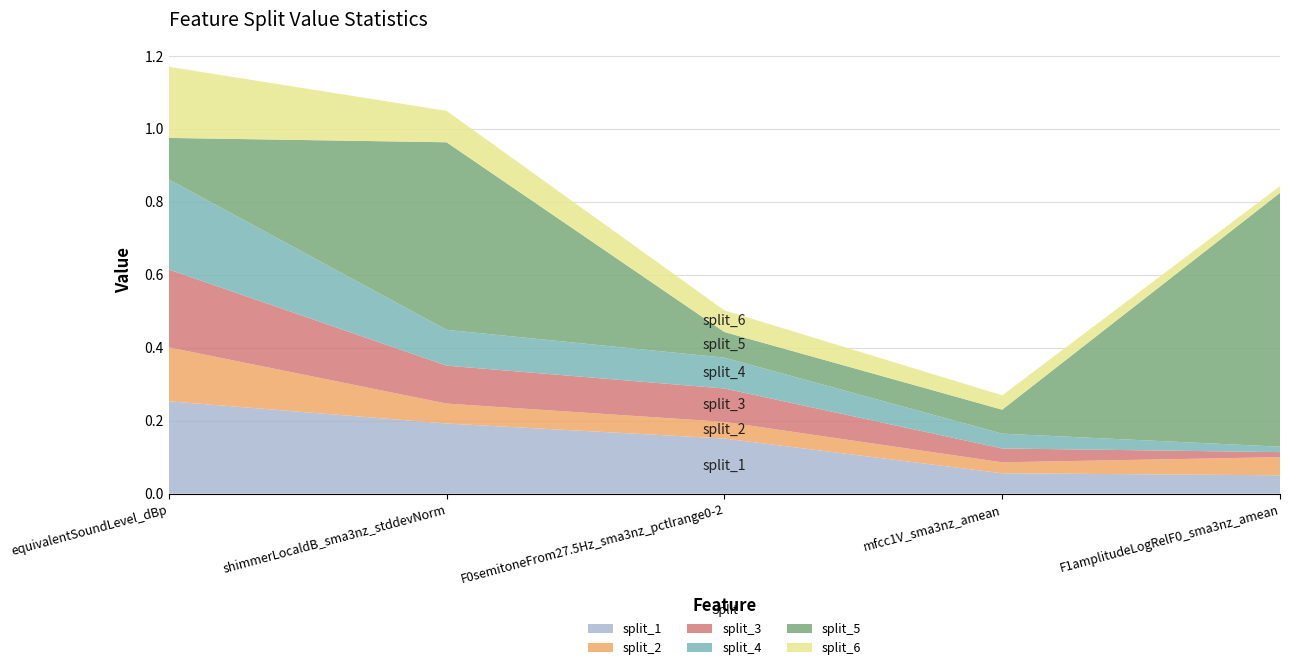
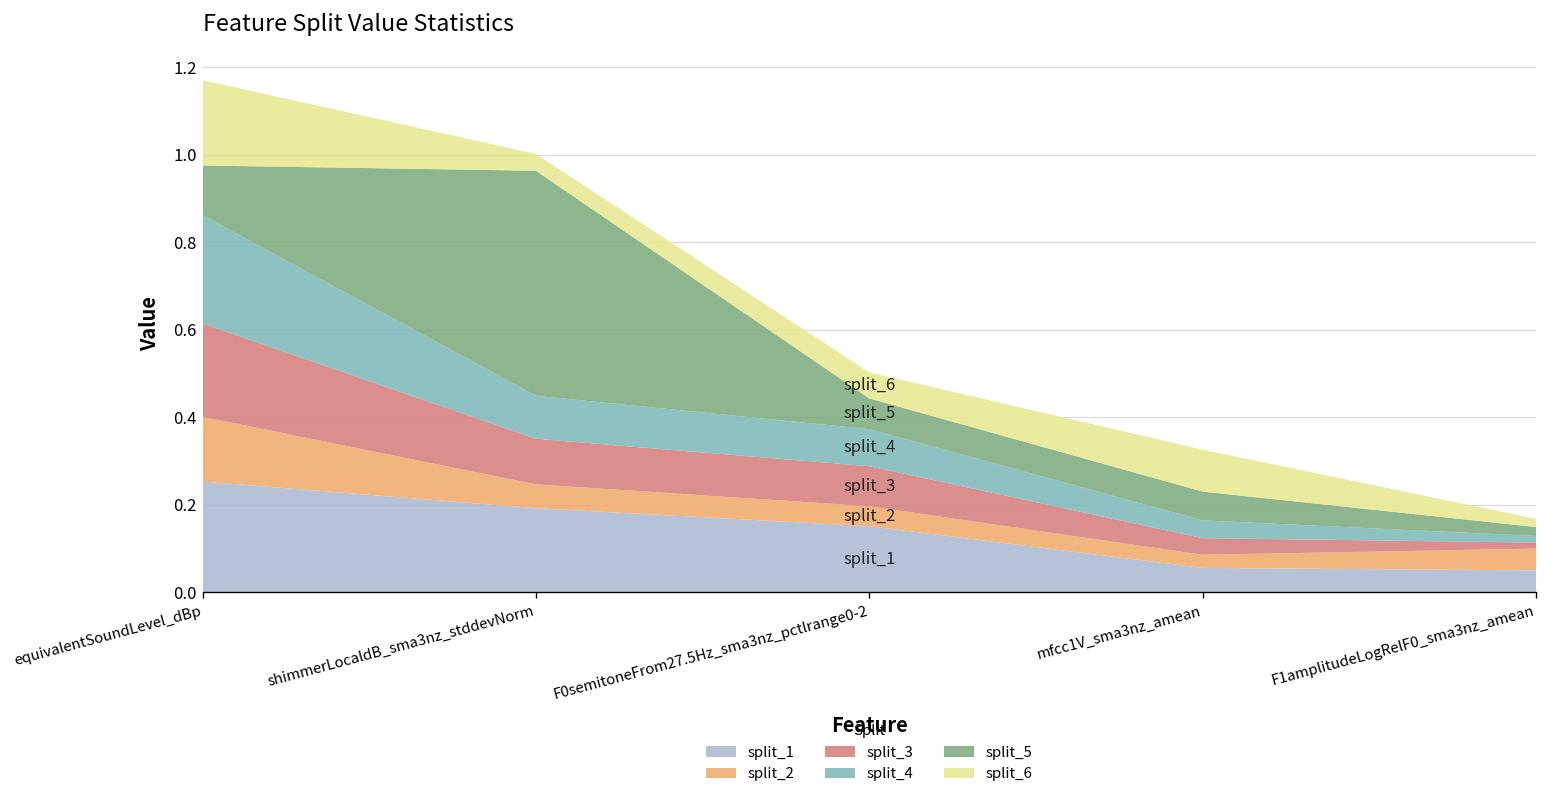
  {
    "split_5": {
      "equivalentSoundLevel_dBp": 0.11,
      "shimmerLocaldB_sma3nz_stddevNorm": 0.51,
      "mfcc1V_sma3nz_amean": 0.07,
-     "F1amplitudeLogRelF0_sma3nz_amean": 0.70
+     "F1amplitudeLogRelF0_sma3nz_amean": 0.02
    },
    "split_6": {
      "equivalentSoundLevel_dBp": 0.20,
-     "shimmerLocaldB_sma3nz_stddevNorm": 0.09,
-     "mfcc1V_sma3nz_amean": 0.04,
+     "shimmerLocaldB_sma3nz_stddevNorm": 0.04,
+     "mfcc1V_sma3nz_amean": 0.10,
      "F1amplitudeLogRelF0_sma3nz_amean": 0.02
    }
  }
